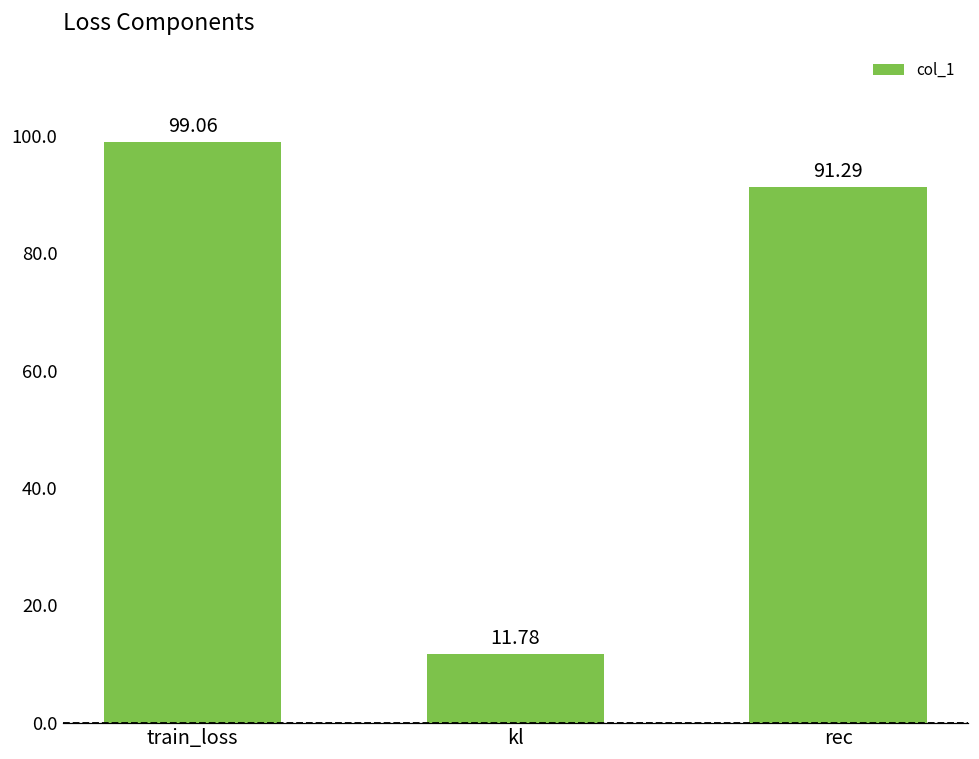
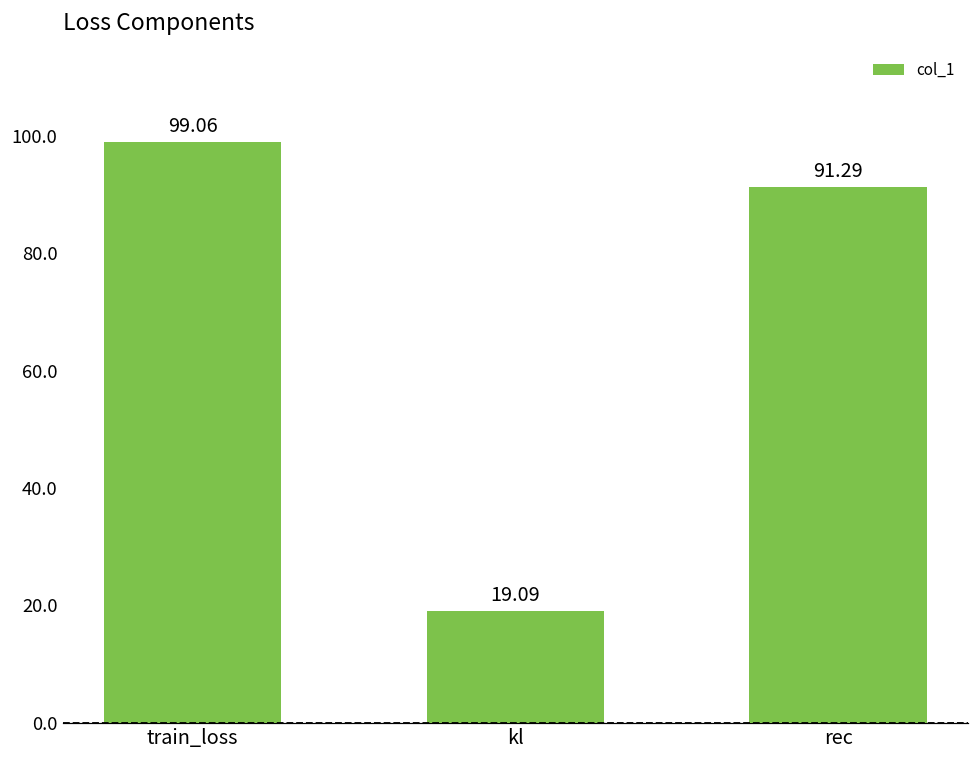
  {
    "train_loss": 99.06,
-   "kl": 11.78,
+   "kl": 19.09,
    "rec": 91.29
  }
